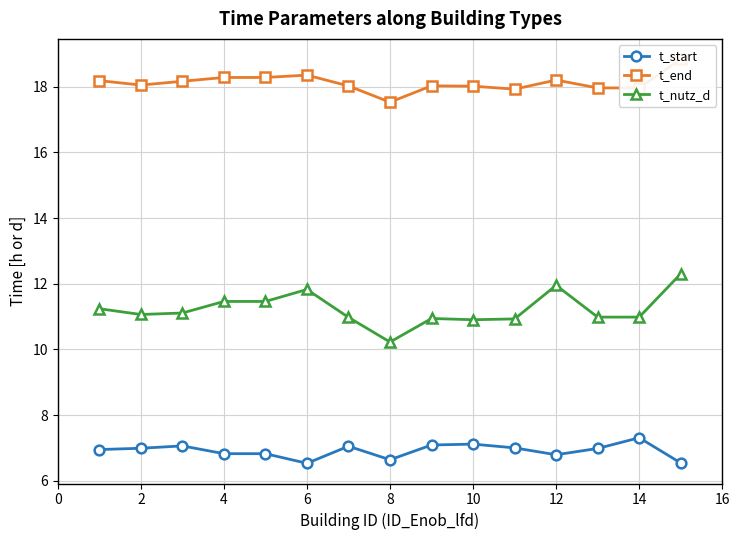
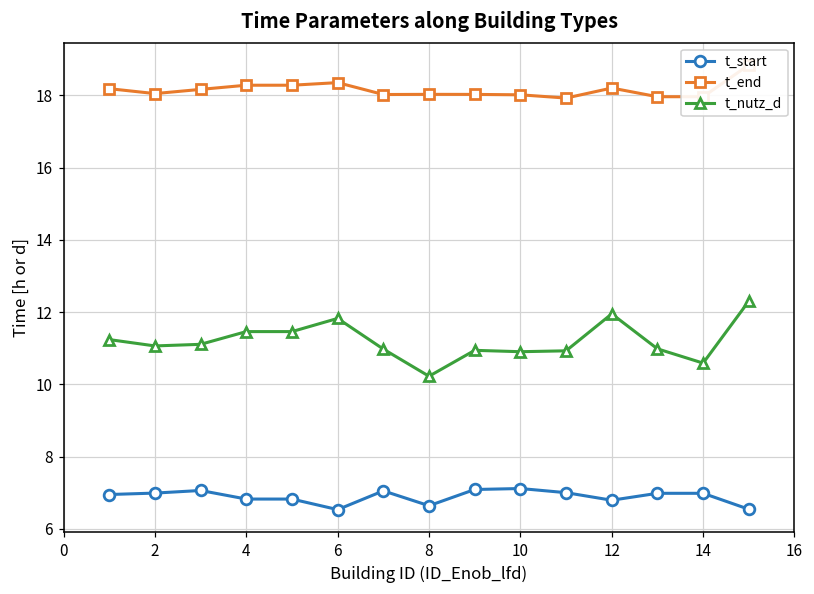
  {
    "t_start": {
      "2": 7.0,
      "4": 6.8,
      "6": 6.5,
      "8": 6.6,
      "10": 7.1,
      "12": 6.8,
-     "14": 7.3
+     "14": 7.0
    },
    "t_end": {
      "2": 18.0,
      "4": 18.3,
      "6": 18.4,
-     "8": 17.5,
+     "8": 18.0,
      "10": 18.0,
      "12": 18.2
    },
    "t_nutz_d": {
      "2": 11.1,
      "4": 11.5,
      "6": 11.8,
      "8": 10.2,
      "10": 10.9,
      "12": 11.9,
-     "14": 11.0
+     "14": 10.6
    }
  }
